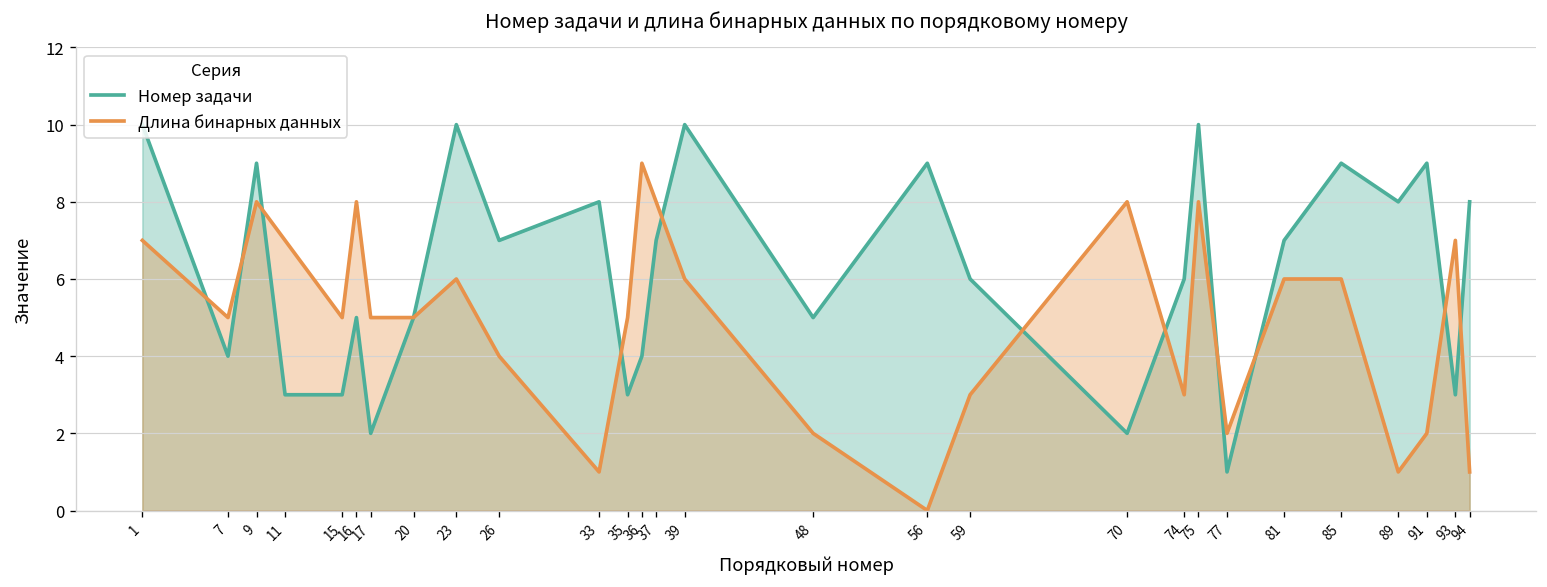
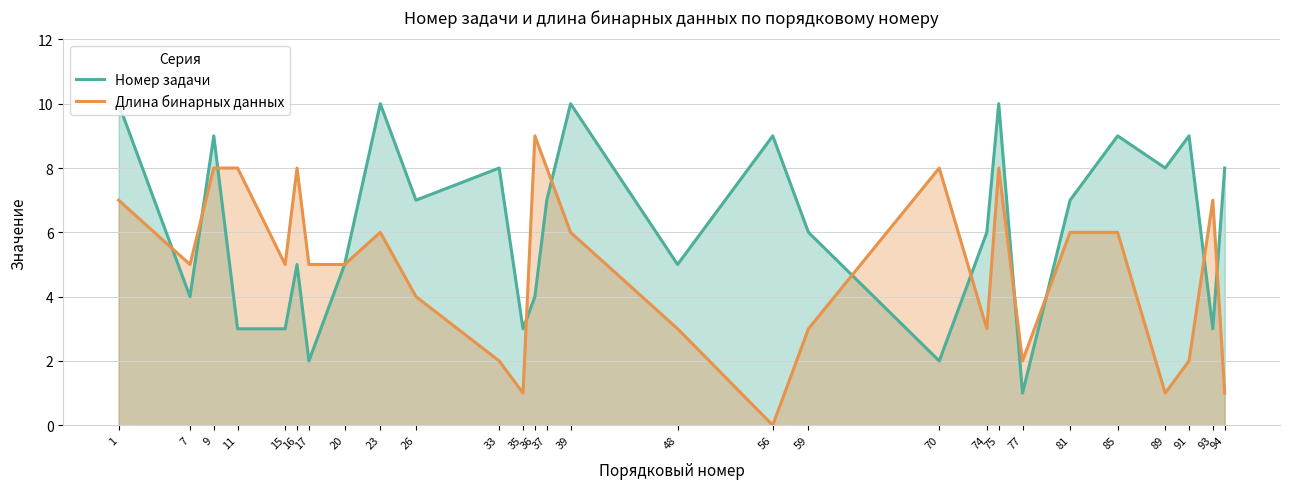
  {
    "Номер задачи": {
      "7": 4,
      "9": 9,
      "11": 3,
      "15": 3,
      "16": 5,
      "17": 2,
      "23": 10,
      "26": 7,
      "33": 8,
      "35": 3,
      "36": 4,
      "37": 7,
      "39": 10,
      "48": 5,
      "56": 9,
      "59": 6,
      "70": 2,
      "74": 6,
      "75": 10,
      "77": 1,
      "81": 7,
      "85": 9,
      "89": 8,
      "91": 9,
      "93": 3,
      "94": 8
    },
    "Длина бинарных данных": {
      "1": 7,
      "7": 5,
      "9": 8,
-     "11": 7,
+     "11": 8,
      "15": 5,
      "16": 8,
      "17": 5,
      "23": 6,
      "26": 4,
-     "33": 1,
-     "35": 5,
+     "33": 2,
+     "35": 1,
      "36": 9,
      "37": 8,
      "39": 6,
-     "48": 2,
+     "48": 3,
      "56": 0,
      "59": 3,
      "70": 8,
      "74": 3,
      "75": 8,
      "77": 2,
      "81": 6,
      "85": 6,
      "89": 1,
      "91": 2,
      "93": 7,
      "94": 1
    }
  }
